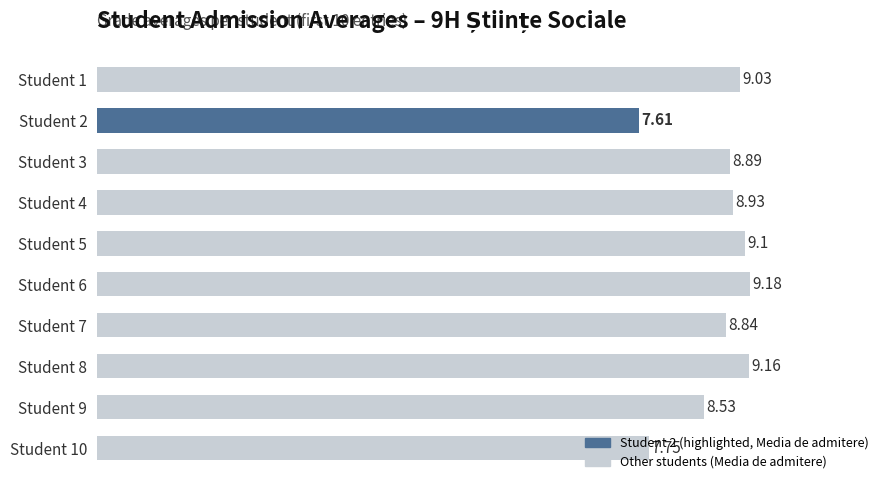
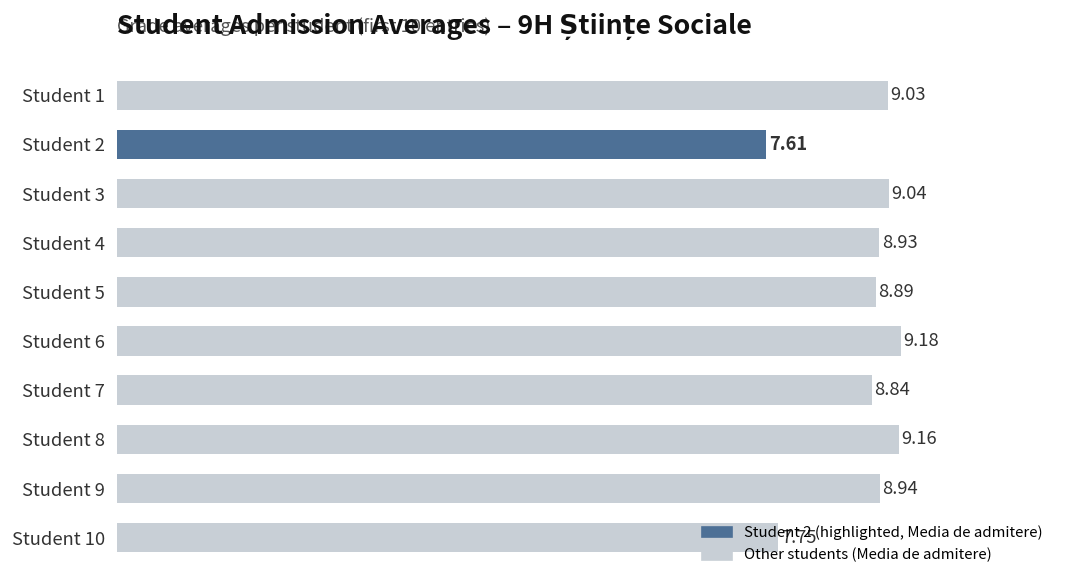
  {
    "Student 1": 9.03,
    "Student 2": 7.61,
-   "Student 3": 8.89,
+   "Student 3": 9.04,
    "Student 4": 8.93,
-   "Student 5": 9.1,
+   "Student 5": 8.89,
    "Student 6": 9.18,
    "Student 7": 8.84,
    "Student 8": 9.16,
-   "Student 9": 8.53,
+   "Student 9": 8.94,
    "Student 10": 7.75
  }
